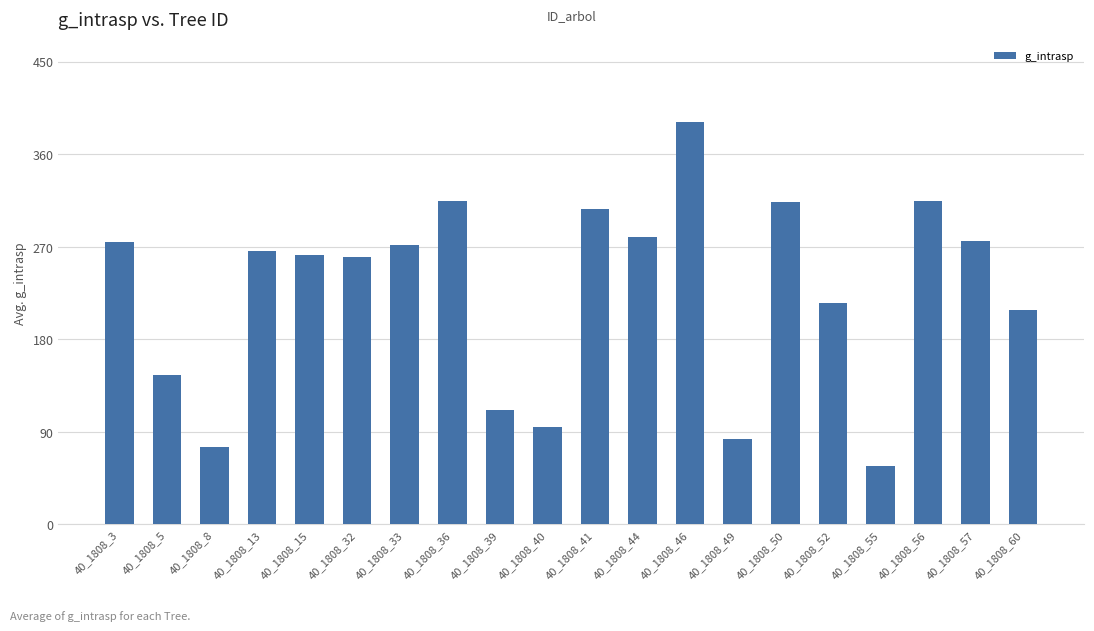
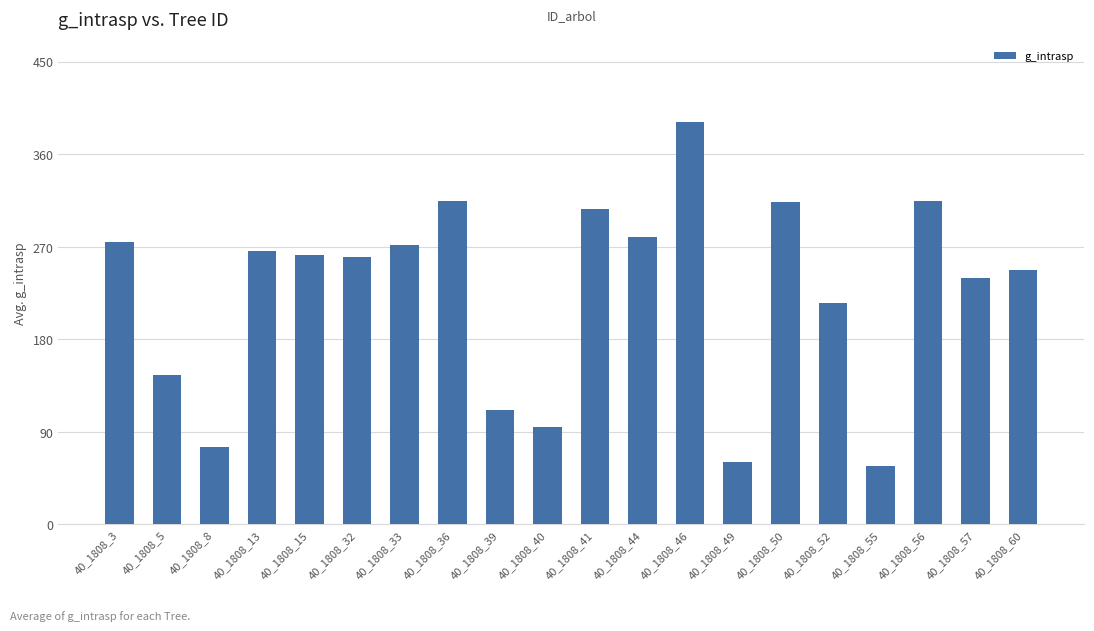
  {
    "40_1808_3": 275,
    "40_1808_5": 145,
    "40_1808_8": 75,
    "40_1808_13": 266,
    "40_1808_15": 262,
    "40_1808_32": 260,
    "40_1808_33": 271,
    "40_1808_36": 314,
    "40_1808_39": 111,
    "40_1808_40": 95,
    "40_1808_41": 307,
    "40_1808_44": 279,
    "40_1808_46": 392,
-   "40_1808_49": 83,
+   "40_1808_49": 61,
    "40_1808_50": 314,
    "40_1808_52": 216,
    "40_1808_55": 57,
    "40_1808_56": 315,
-   "40_1808_57": 276,
-   "40_1808_60": 209
+   "40_1808_57": 239,
+   "40_1808_60": 248
  }
